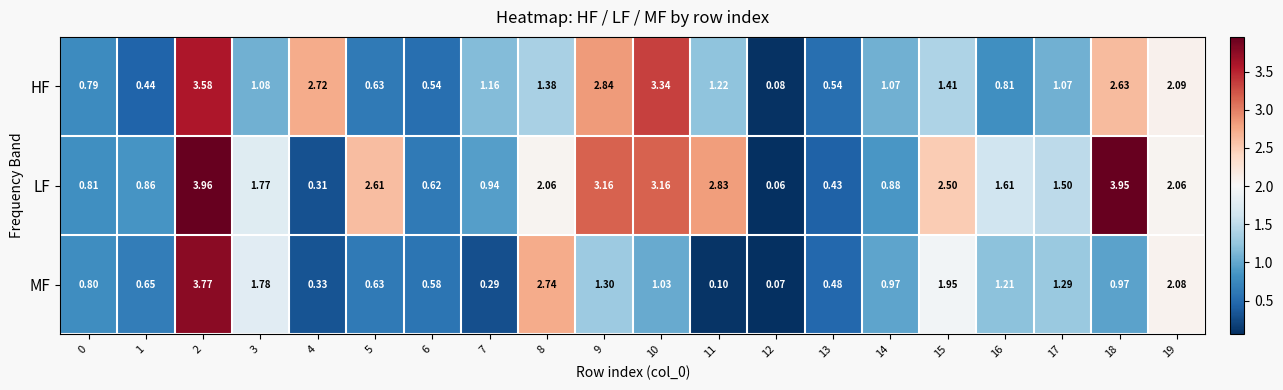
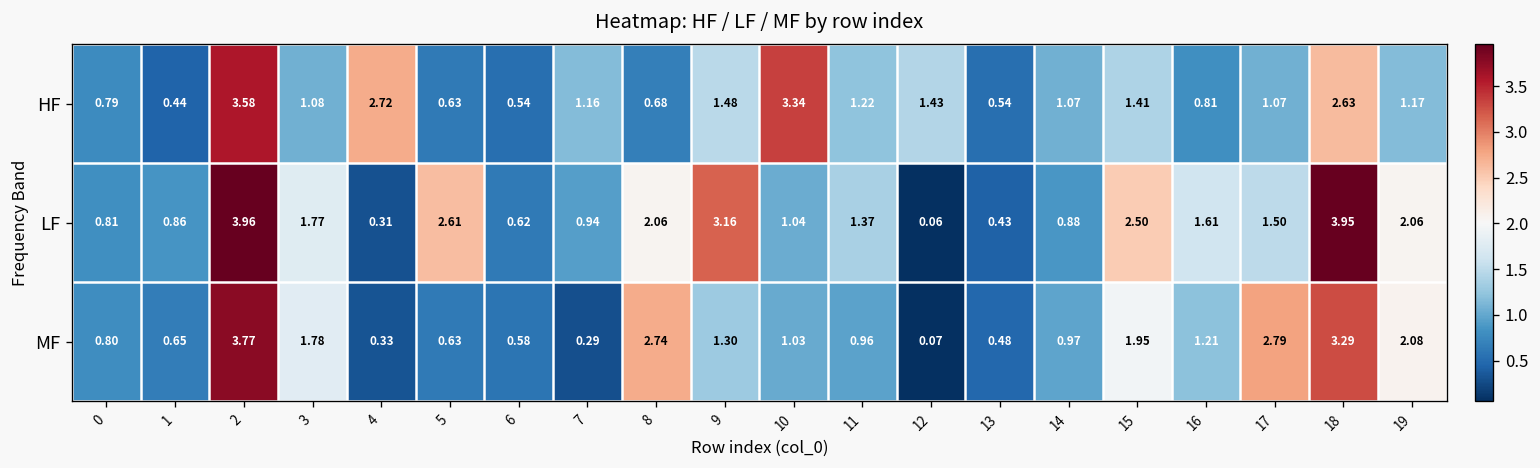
  {
    "HF": {
      "0": 0.79,
      "1": 0.44,
      "2": 3.58,
      "3": 1.08,
      "4": 2.72,
      "5": 0.63,
      "6": 0.54,
      "7": 1.16,
-     "8": 1.38,
-     "9": 2.84,
+     "8": 0.68,
+     "9": 1.48,
      "10": 3.34,
      "11": 1.22,
-     "12": 0.08,
+     "12": 1.43,
      "13": 0.54,
      "14": 1.07,
      "15": 1.41,
      "16": 0.81,
      "17": 1.07,
      "18": 2.63,
-     "19": 2.09
+     "19": 1.17
    },
    "LF": {
      "0": 0.81,
      "1": 0.86,
      "2": 3.96,
      "3": 1.77,
      "4": 0.31,
      "5": 2.61,
      "6": 0.62,
      "7": 0.94,
      "8": 2.06,
      "9": 3.16,
-     "10": 3.16,
-     "11": 2.83,
+     "10": 1.04,
+     "11": 1.37,
      "12": 0.06,
      "13": 0.43,
      "14": 0.88,
      "15": 2.50,
      "16": 1.61,
      "17": 1.50,
      "18": 3.95,
      "19": 2.06
    },
    "MF": {
      "0": 0.80,
      "1": 0.65,
      "2": 3.77,
      "3": 1.78,
      "4": 0.33,
      "5": 0.63,
      "6": 0.58,
      "7": 0.29,
      "8": 2.74,
      "9": 1.30,
      "10": 1.03,
-     "11": 0.10,
+     "11": 0.96,
      "12": 0.07,
      "13": 0.48,
      "14": 0.97,
      "15": 1.95,
      "16": 1.21,
-     "17": 1.29,
-     "18": 0.97,
+     "17": 2.79,
+     "18": 3.29,
      "19": 2.08
    }
  }
